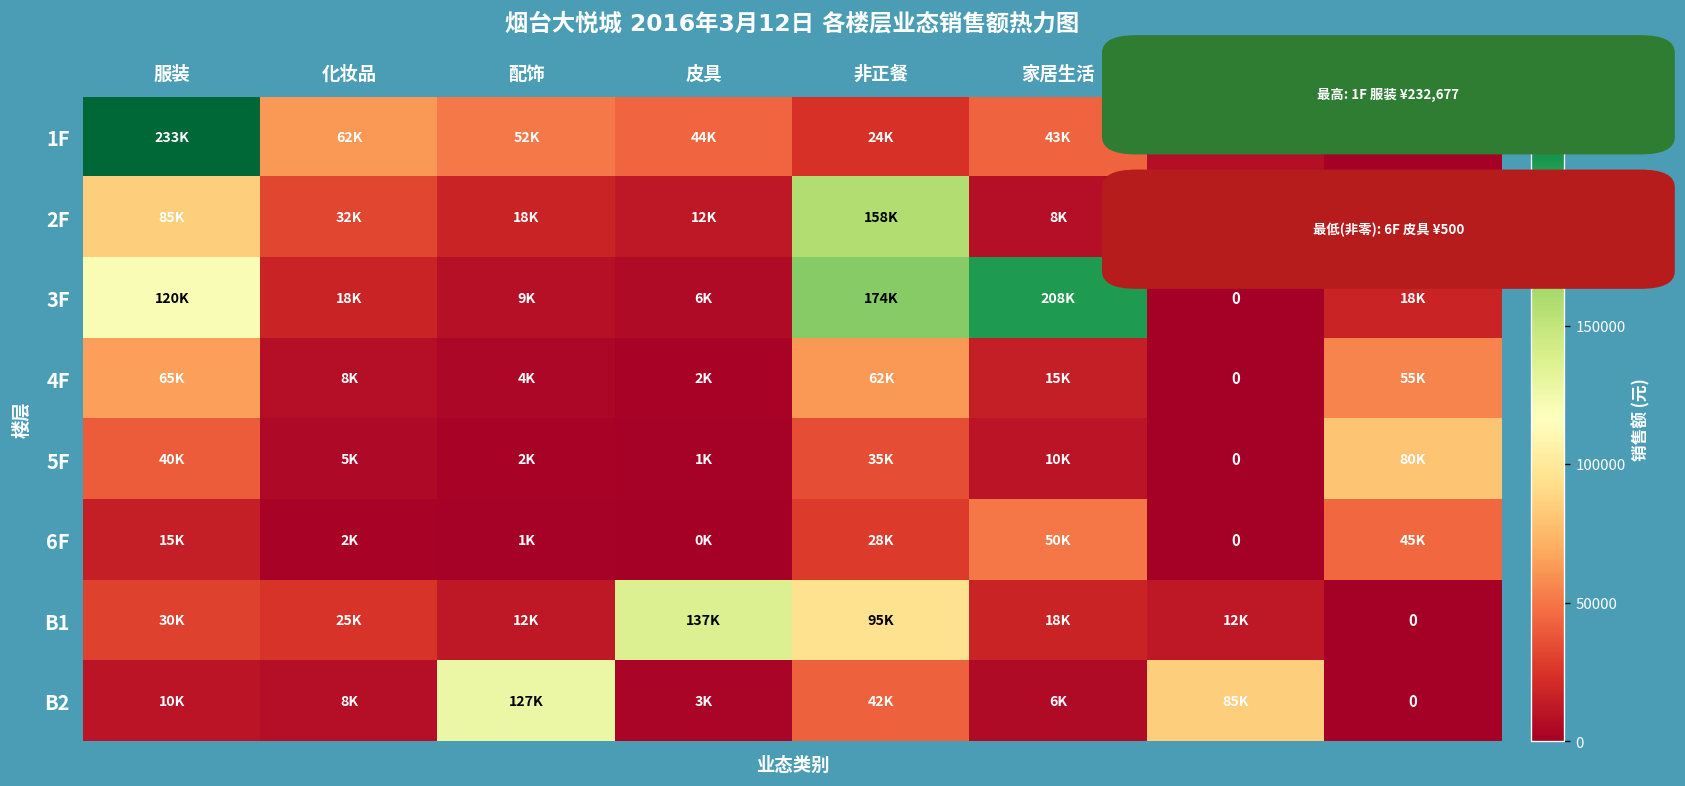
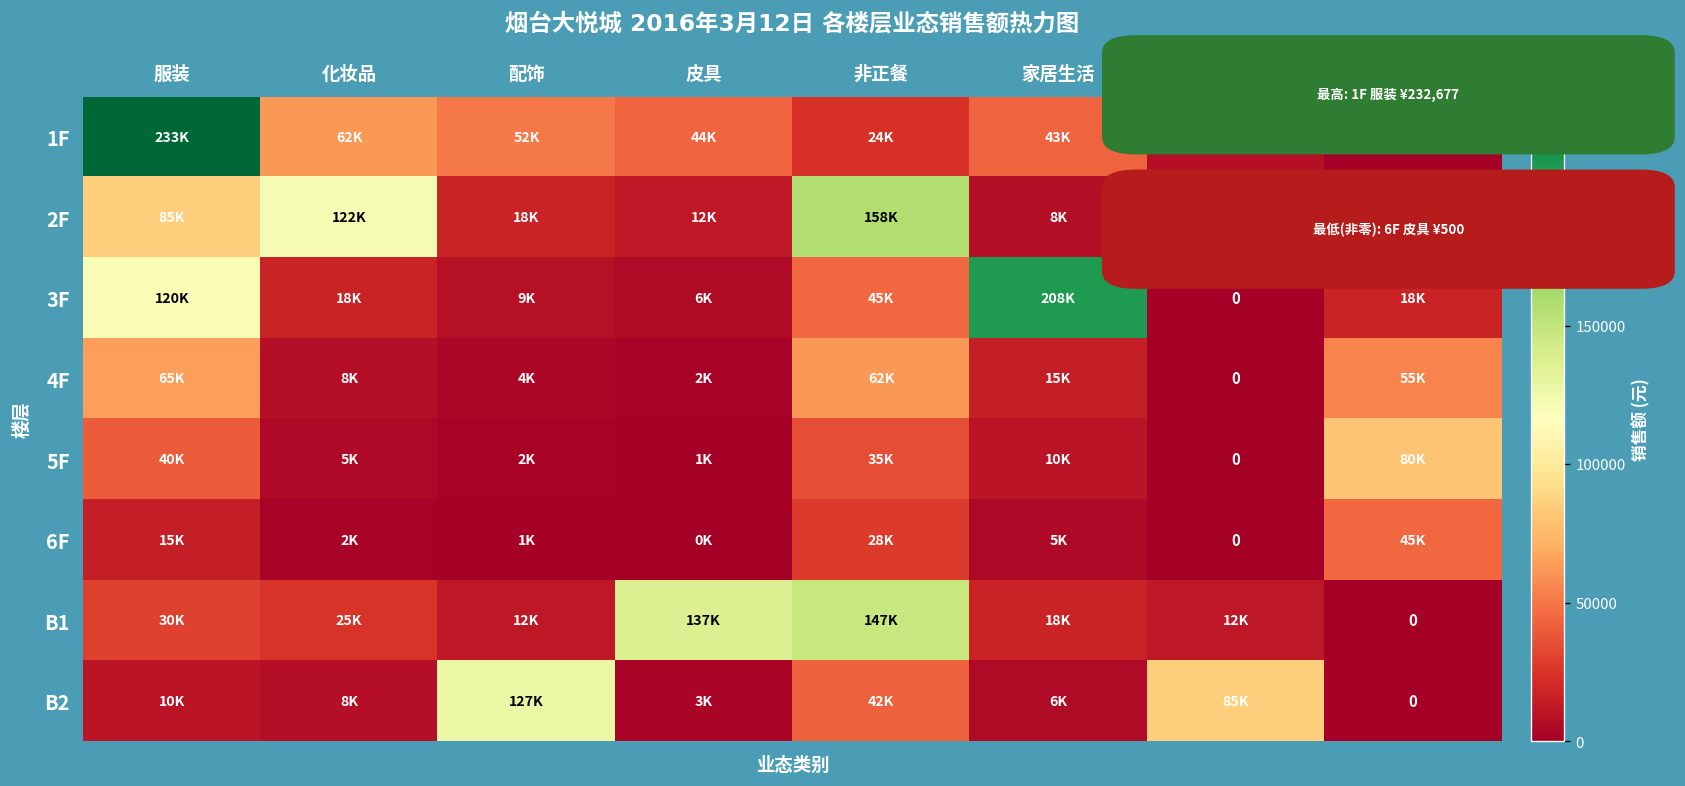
  {
    "1F": {
      "服装": "233K",
      "化妆品": "62K",
      "配饰": "52K",
      "皮具": "44K",
      "非正餐": "24K",
      "家居生活": "43K"
    },
    "2F": {
      "服装": "85K",
-     "化妆品": "32K",
+     "化妆品": "122K",
      "配饰": "18K",
      "皮具": "12K",
      "非正餐": "158K",
      "家居生活": "8K"
    },
    "3F": {
      "服装": "120K",
      "化妆品": "18K",
      "配饰": "9K",
      "皮具": "6K",
-     "非正餐": "174K",
+     "非正餐": "45K",
      "家居生活": "208K"
    },
    "4F": {
      "服装": "65K",
      "化妆品": "8K",
      "配饰": "4K",
      "皮具": "2K",
      "非正餐": "62K",
      "家居生活": "15K"
    },
    "5F": {
      "服装": "40K",
      "化妆品": "5K",
      "配饰": "2K",
      "皮具": "1K",
      "非正餐": "35K",
      "家居生活": "10K"
    },
    "6F": {
      "服装": "15K",
      "化妆品": "2K",
      "配饰": "1K",
      "皮具": "0K",
      "非正餐": "28K",
-     "家居生活": "50K"
+     "家居生活": "5K"
    },
    "B1": {
      "服装": "30K",
      "化妆品": "25K",
      "配饰": "12K",
      "皮具": "137K",
-     "非正餐": "95K",
+     "非正餐": "147K",
      "家居生活": "18K"
    },
    "B2": {
      "服装": "10K",
      "化妆品": "8K",
      "配饰": "127K",
      "皮具": "3K",
      "非正餐": "42K",
      "家居生活": "6K"
    }
  }
